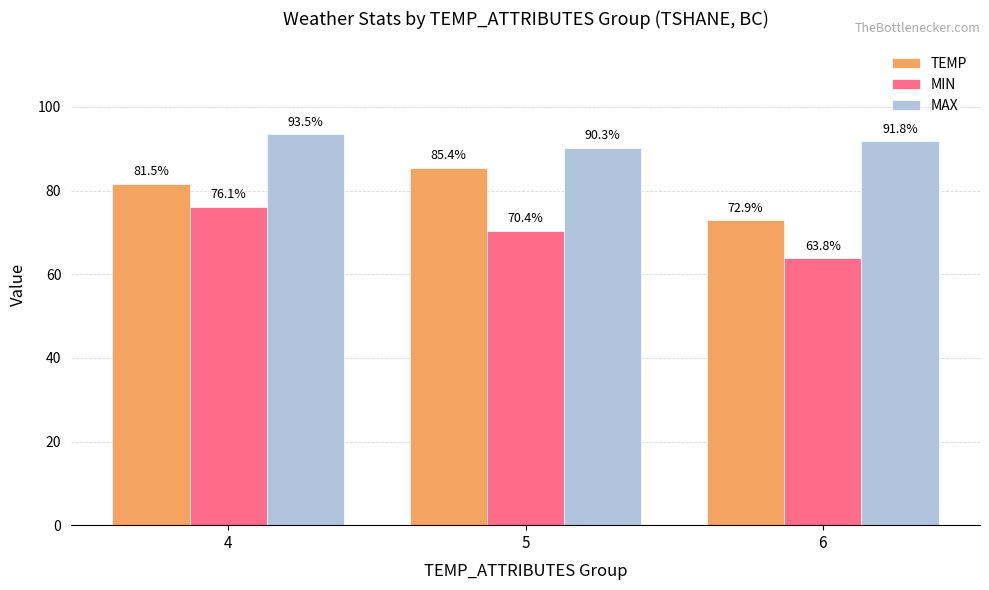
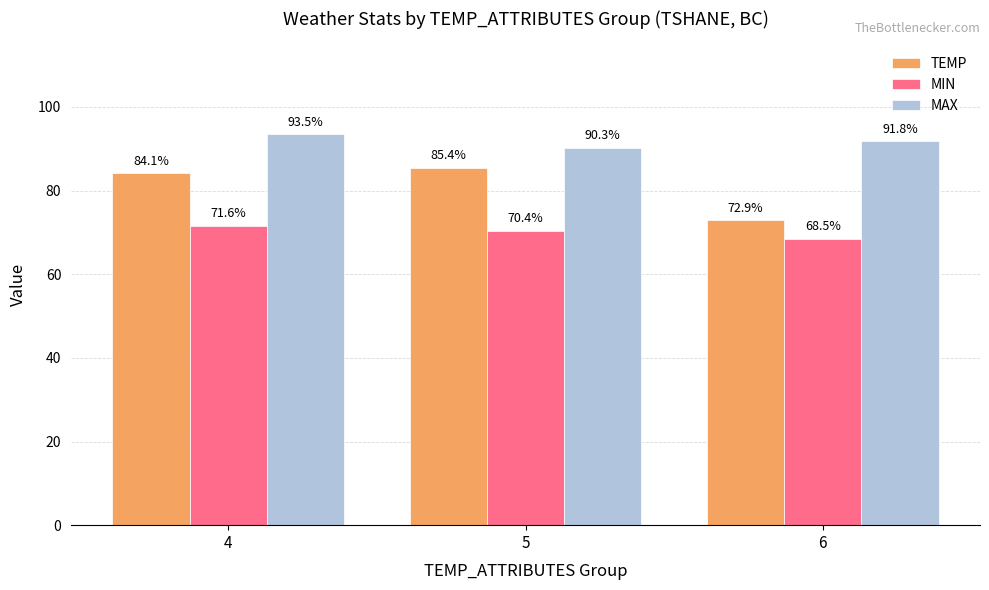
  {
    "TEMP": {
-     "4": "81.5%",
+     "4": "84.1%",
      "5": "85.4%",
      "6": "72.9%"
    },
    "MIN": {
-     "4": "76.1%",
+     "4": "71.6%",
      "5": "70.4%",
-     "6": "63.8%"
+     "6": "68.5%"
    },
    "MAX": {
      "4": "93.5%",
      "5": "90.3%",
      "6": "91.8%"
    }
  }
